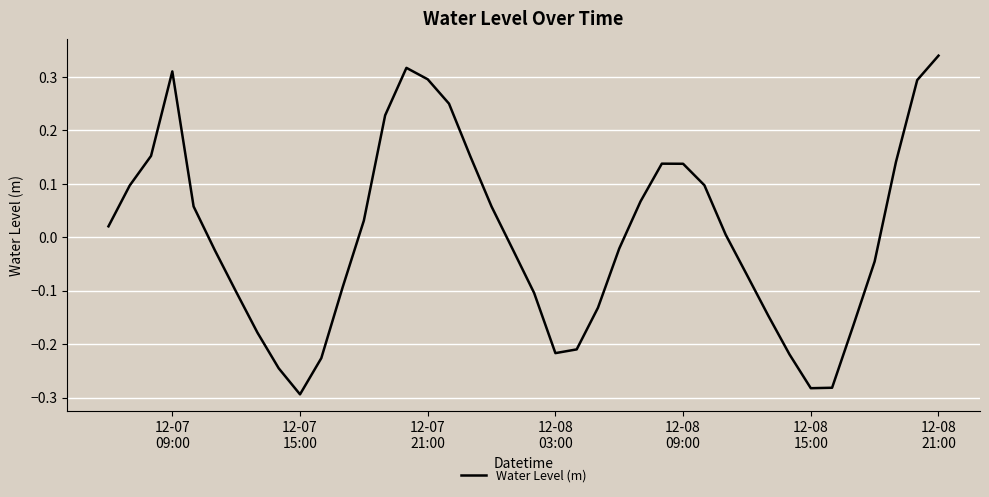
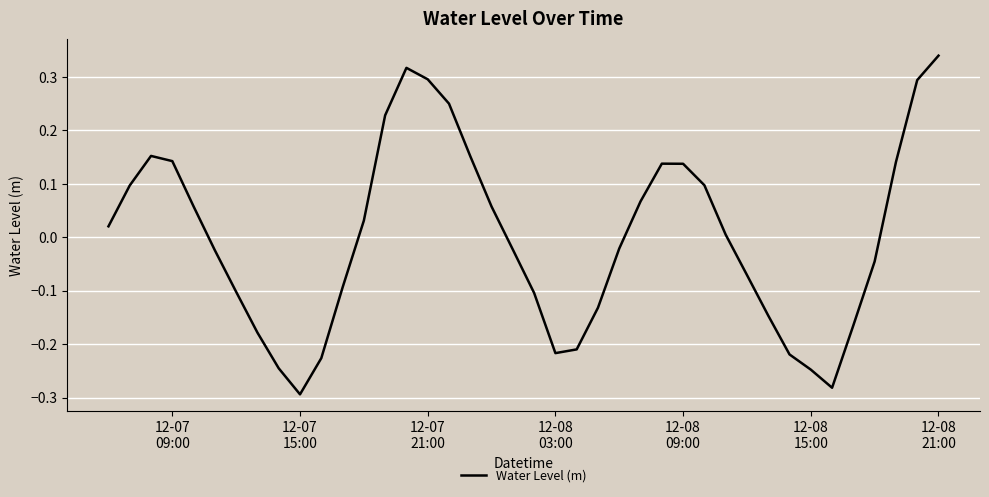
  {
-   "12-07 09:00": 0.31,
+   "12-07 09:00": 0.14,
    "12-07 15:00": -0.29,
    "12-07 21:00": 0.30,
    "12-08 03:00": -0.22,
    "12-08 09:00": 0.14,
-   "12-08 15:00": -0.28,
+   "12-08 15:00": -0.25,
    "12-08 21:00": 0.34
  }
